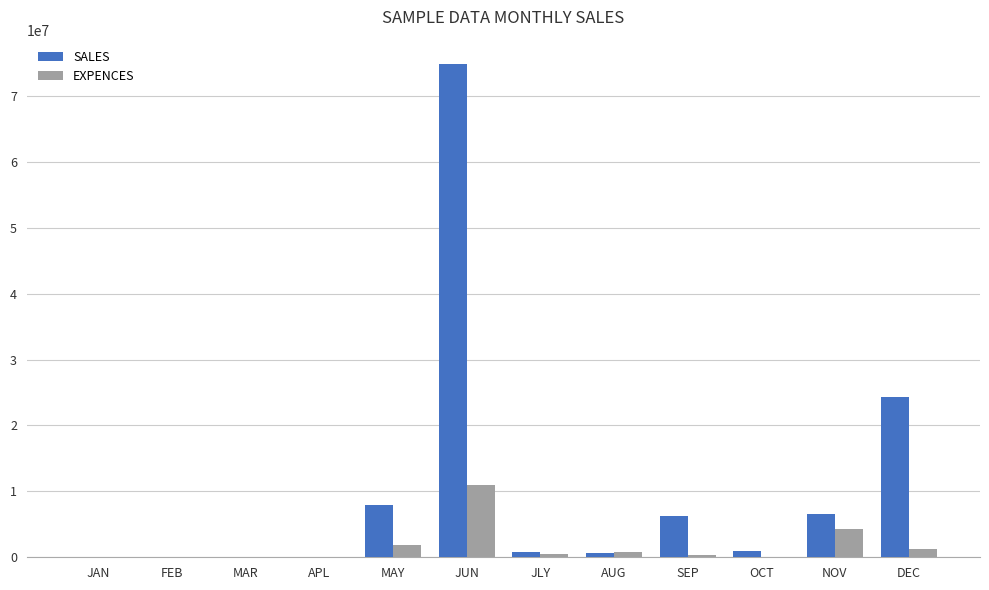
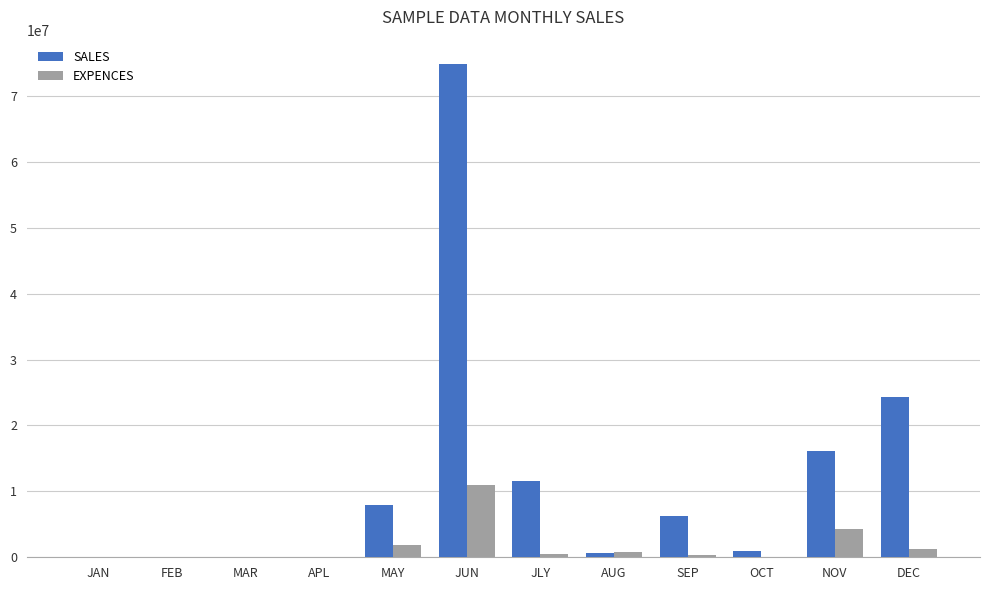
  {
    "SALES": {
      "MAY": 8000000,
      "JUN": 75000000,
-     "JLY": 1000000,
+     "JLY": 12000000,
      "AUG": 1000000,
      "SEP": 6000000,
      "OCT": 1000000,
-     "NOV": 7000000,
+     "NOV": 16000000,
      "DEC": 24000000
    },
    "EXPENCES": {
      "MAY": 2000000,
      "JUN": 11000000,
      "JLY": 0,
      "AUG": 1000000,
      "SEP": 0,
      "NOV": 4000000,
      "DEC": 1000000
    }
  }
